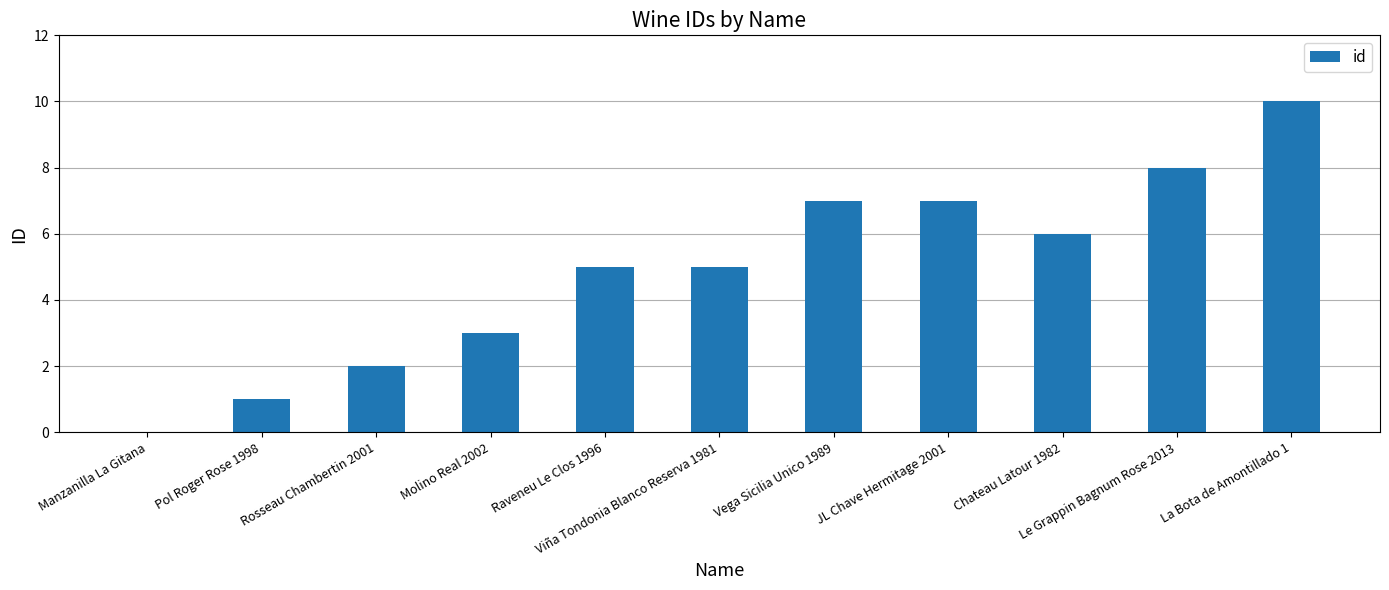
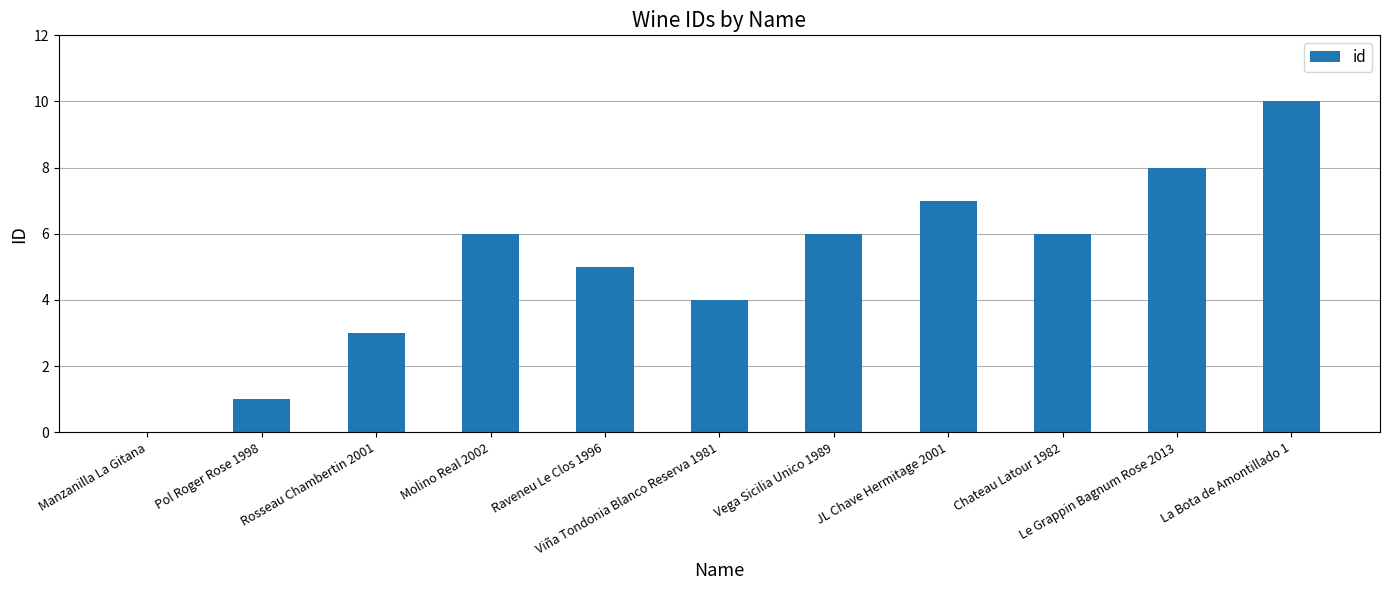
  {
    "Manzanilla La Gitana": 0,
    "Pol Roger Rose 1998": 1,
-   "Rosseau Chambertin 2001": 2,
-   "Molino Real 2002": 3,
+   "Rosseau Chambertin 2001": 3,
+   "Molino Real 2002": 6,
    "Raveneu Le Clos 1996": 5,
-   "Viña Tondonia Blanco Reserva 1981": 5,
-   "Vega Sicilia Unico 1989": 7,
+   "Viña Tondonia Blanco Reserva 1981": 4,
+   "Vega Sicilia Unico 1989": 6,
    "JL Chave Hermitage 2001": 7,
    "Chateau Latour 1982": 6,
    "Le Grappin Bagnum Rose 2013": 8,
    "La Bota de Amontillado 1": 10
  }
